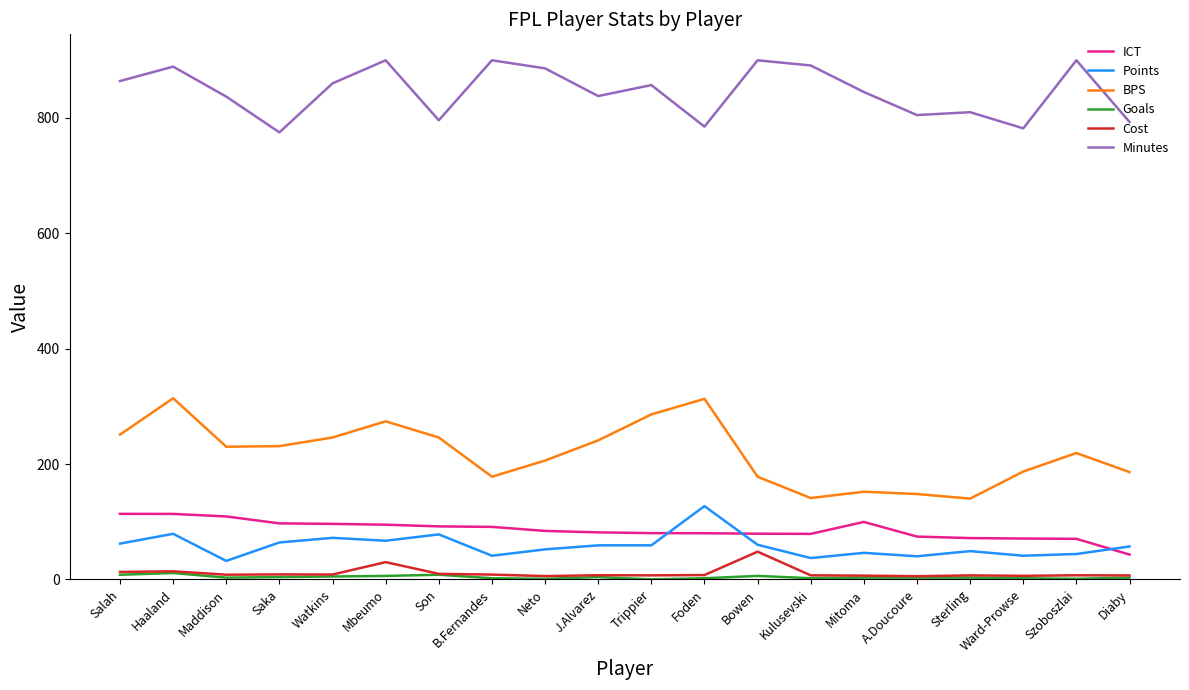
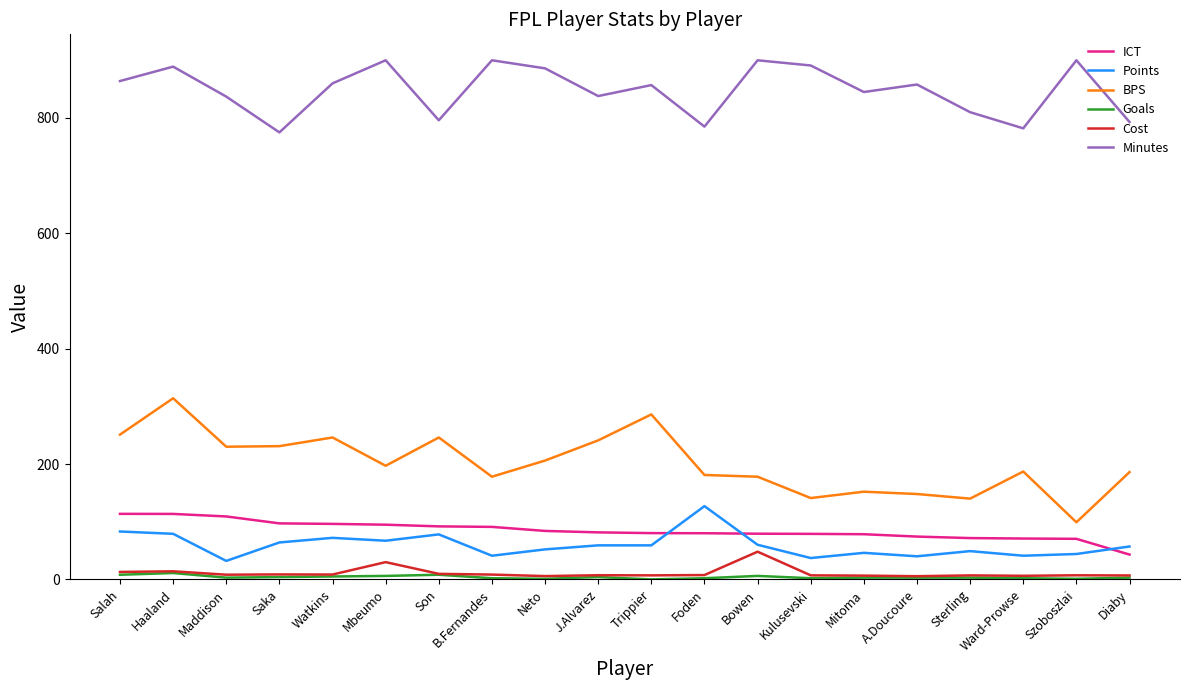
  {
    "ICT": {
      "Salah": 110,
      "Haaland": 110,
      "Maddison": 110,
      "Saka": 100,
      "Watkins": 100,
      "Mbeumo": 90,
      "Son": 90,
      "B.Fernandes": 90,
      "Neto": 80,
      "J.Alvarez": 80,
      "Trippier": 80,
      "Foden": 80,
      "Bowen": 80,
      "Kulusevski": 80,
-     "Mitoma": 100,
+     "Mitoma": 80,
      "A.Doucoure": 70,
      "Sterling": 70,
      "Ward-Prowse": 70,
      "Szoboszlai": 70,
      "Diaby": 40
    },
    "Points": {
-     "Salah": 60,
+     "Salah": 80,
      "Haaland": 80,
      "Maddison": 30,
      "Saka": 60,
      "Watkins": 70,
      "Mbeumo": 70,
      "Son": 80,
      "B.Fernandes": 40,
      "Neto": 50,
      "J.Alvarez": 60,
      "Trippier": 60,
      "Foden": 130,
      "Bowen": 60,
      "Kulusevski": 40,
      "Mitoma": 50,
      "A.Doucoure": 40,
      "Sterling": 50,
      "Ward-Prowse": 40,
      "Szoboszlai": 40,
      "Diaby": 60
    },
    "BPS": {
      "Salah": 250,
      "Haaland": 310,
      "Maddison": 230,
      "Saka": 230,
      "Watkins": 250,
-     "Mbeumo": 270,
+     "Mbeumo": 200,
      "Son": 250,
      "B.Fernandes": 180,
      "Neto": 210,
      "J.Alvarez": 240,
      "Trippier": 290,
-     "Foden": 310,
+     "Foden": 180,
      "Bowen": 180,
      "Kulusevski": 140,
      "Mitoma": 150,
      "A.Doucoure": 150,
      "Sterling": 140,
      "Ward-Prowse": 190,
-     "Szoboszlai": 220,
+     "Szoboszlai": 100,
      "Diaby": 190
    },
    "Goals": {
      "Salah": 10,
      "Maddison": 0,
      "Saka": 0,
      "Mbeumo": 10,
      "B.Fernandes": 0,
      "Neto": 0,
      "Trippier": 0,
      "Foden": 0,
      "Bowen": 10,
      "Kulusevski": 0,
      "Szoboszlai": 0
    },
    "Cost": {
      "Salah": 10,
      "Maddison": 10,
      "Saka": 10,
      "Mbeumo": 30,
      "B.Fernandes": 10,
      "Neto": 10,
      "Trippier": 10,
      "Foden": 10,
      "Bowen": 50,
      "Kulusevski": 10,
      "Szoboszlai": 10
    },
    "Minutes": {
      "Salah": 860,
      "Haaland": 890,
      "Maddison": 840,
      "Saka": 780,
      "Watkins": 860,
      "Mbeumo": 900,
      "Son": 800,
      "B.Fernandes": 900,
      "Neto": 890,
      "J.Alvarez": 840,
      "Trippier": 860,
      "Foden": 790,
      "Bowen": 900,
      "Kulusevski": 890,
      "Mitoma": 850,
-     "A.Doucoure": 810,
+     "A.Doucoure": 860,
      "Sterling": 810,
      "Ward-Prowse": 780,
      "Szoboszlai": 900,
      "Diaby": 790
    }
  }
